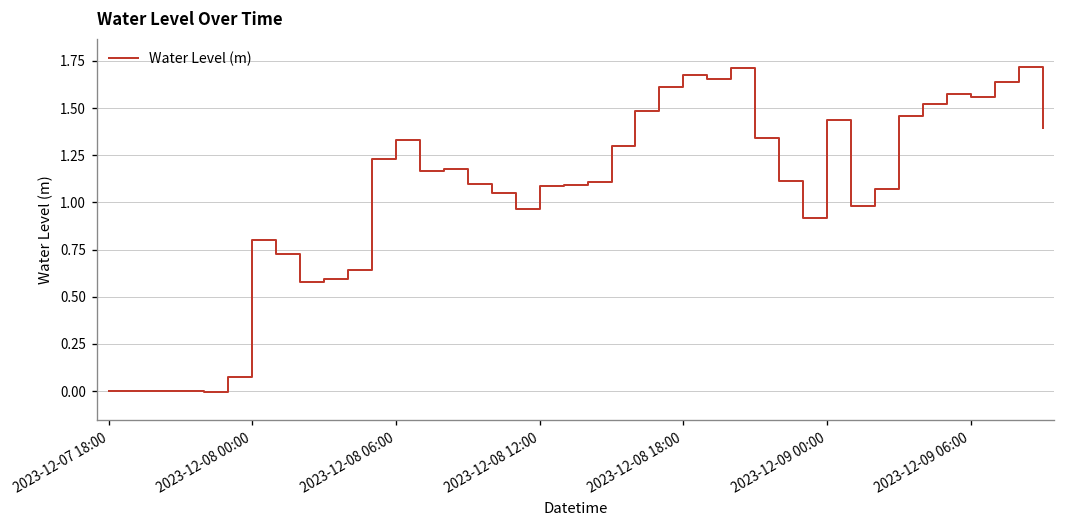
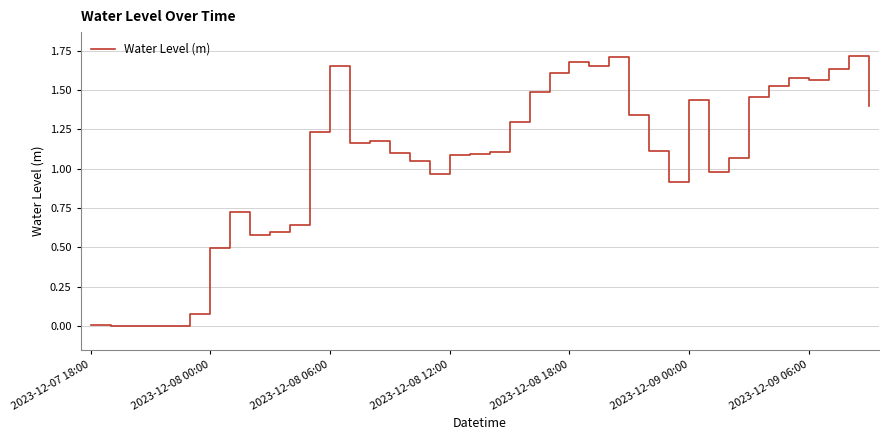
  {
    "2023-12-07 18:00": 0.00,
-   "2023-12-08 00:00": 0.80,
-   "2023-12-08 06:00": 1.33,
+   "2023-12-08 00:00": 0.50,
+   "2023-12-08 06:00": 1.65,
    "2023-12-08 12:00": 1.09,
    "2023-12-08 18:00": 1.68,
    "2023-12-09 00:00": 1.44,
    "2023-12-09 06:00": 1.56
  }
